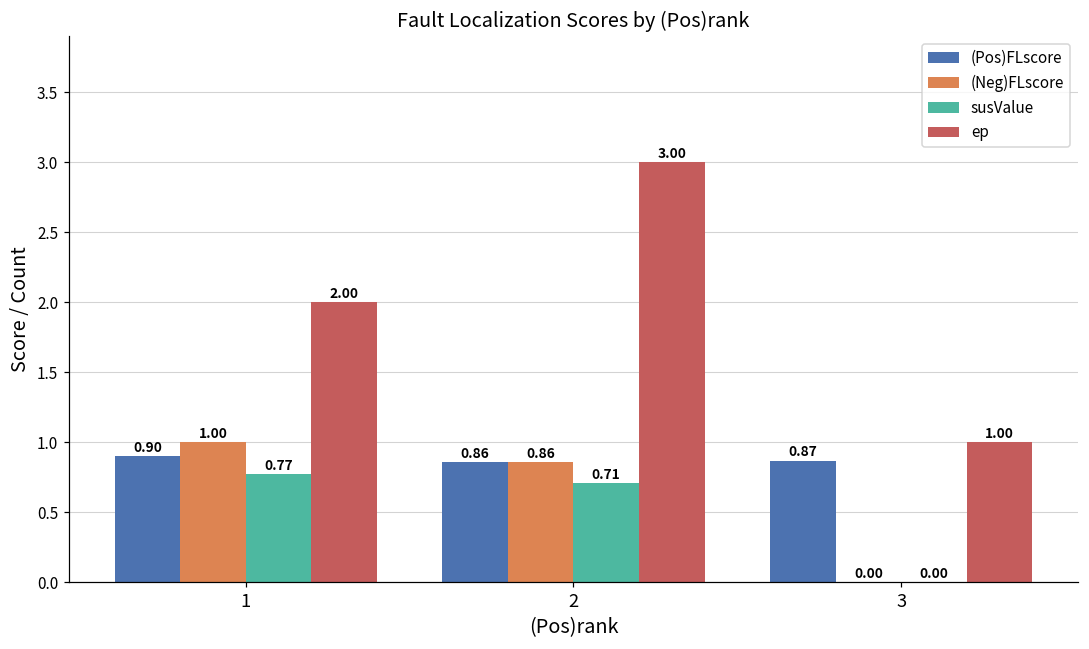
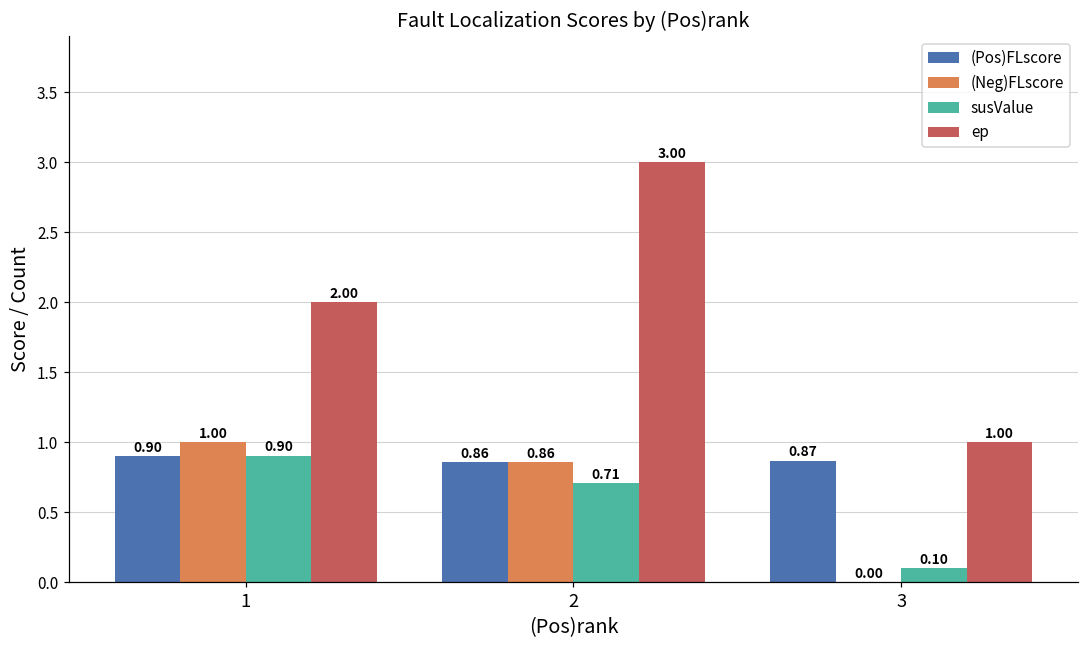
  {
    "(Pos)FLscore": {
      "1": 0.90,
      "2": 0.86,
      "3": 0.87
    },
    "susValue": {
-     "1": 0.77,
+     "1": 0.90,
      "2": 0.71,
-     "3": 0.00
+     "3": 0.10
    }
  }
